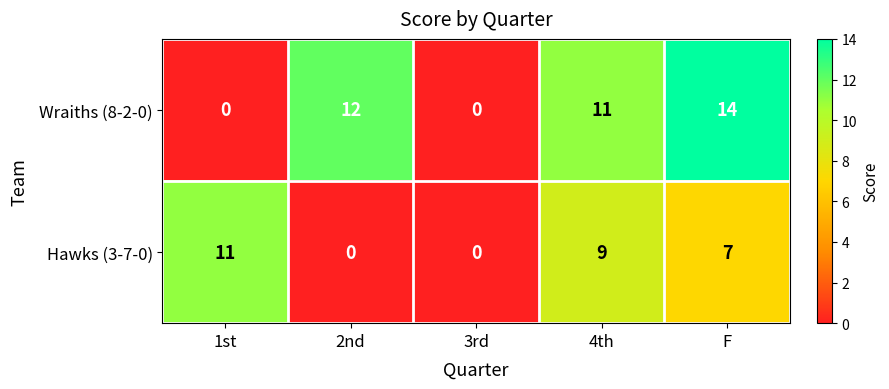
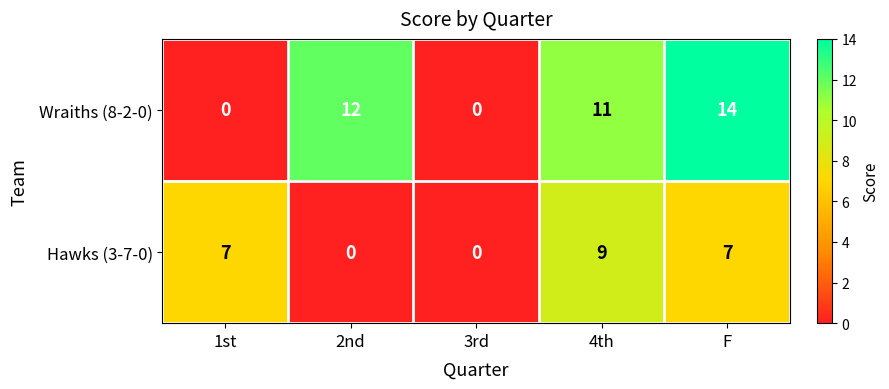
  {
    "Wraiths (8-2-0)": {
      "1st": 0,
      "2nd": 12,
      "3rd": 0,
      "4th": 11,
      "F": 14
    },
    "Hawks (3-7-0)": {
-     "1st": 11,
+     "1st": 7,
      "2nd": 0,
      "3rd": 0,
      "4th": 9,
      "F": 7
    }
  }
